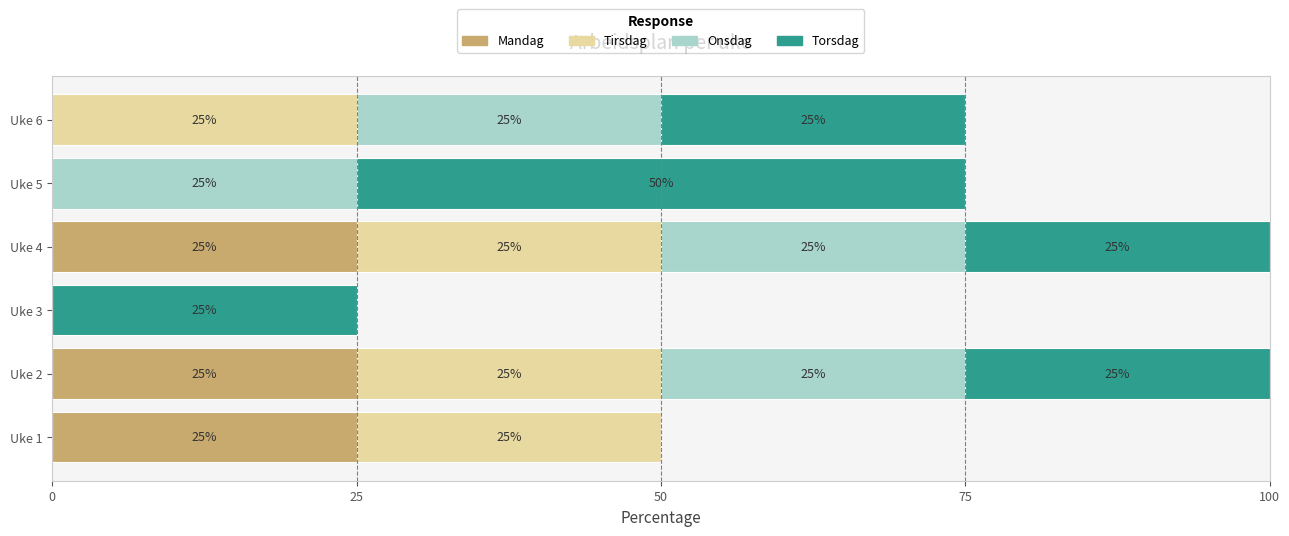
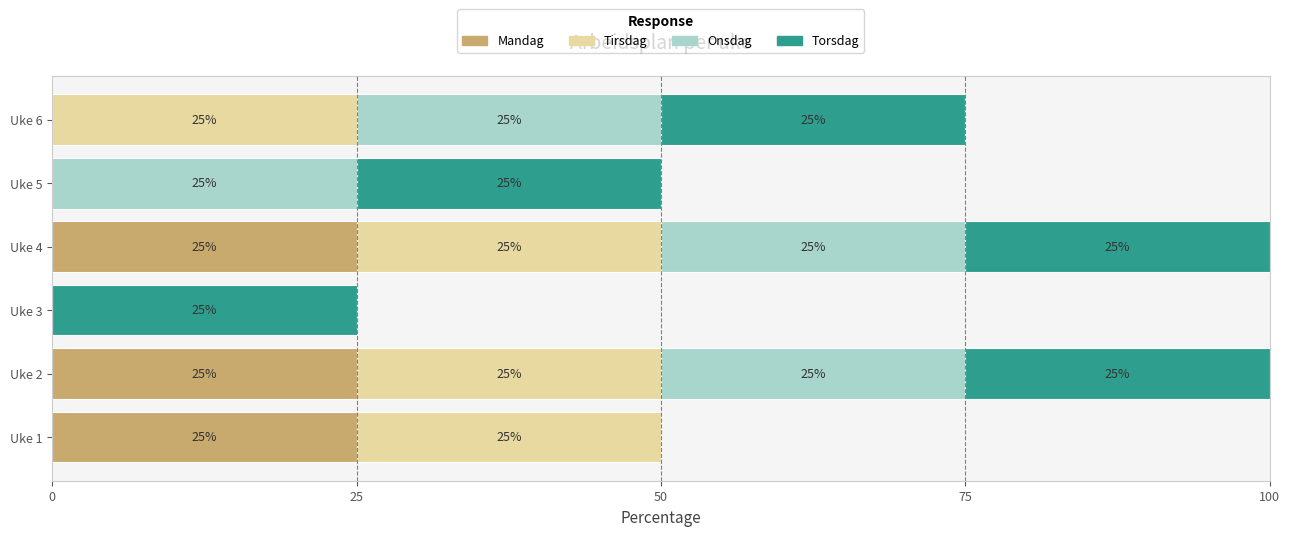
  {
    "Mandag": {
      "Uke 4": "25%",
      "Uke 2": "25%",
      "Uke 1": "25%"
    },
    "Tirsdag": {
      "Uke 6": "25%",
      "Uke 4": "25%",
      "Uke 2": "25%",
      "Uke 1": "25%"
    },
    "Onsdag": {
      "Uke 6": "25%",
      "Uke 5": "25%",
      "Uke 4": "25%",
      "Uke 2": "25%"
    },
    "Torsdag": {
      "Uke 6": "25%",
-     "Uke 5": "50%",
+     "Uke 5": "25%",
      "Uke 4": "25%",
      "Uke 3": "25%",
      "Uke 2": "25%"
    }
  }
